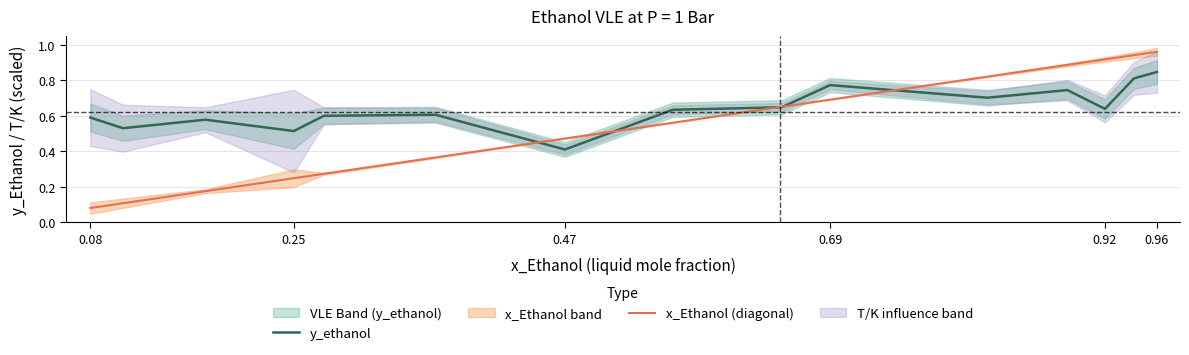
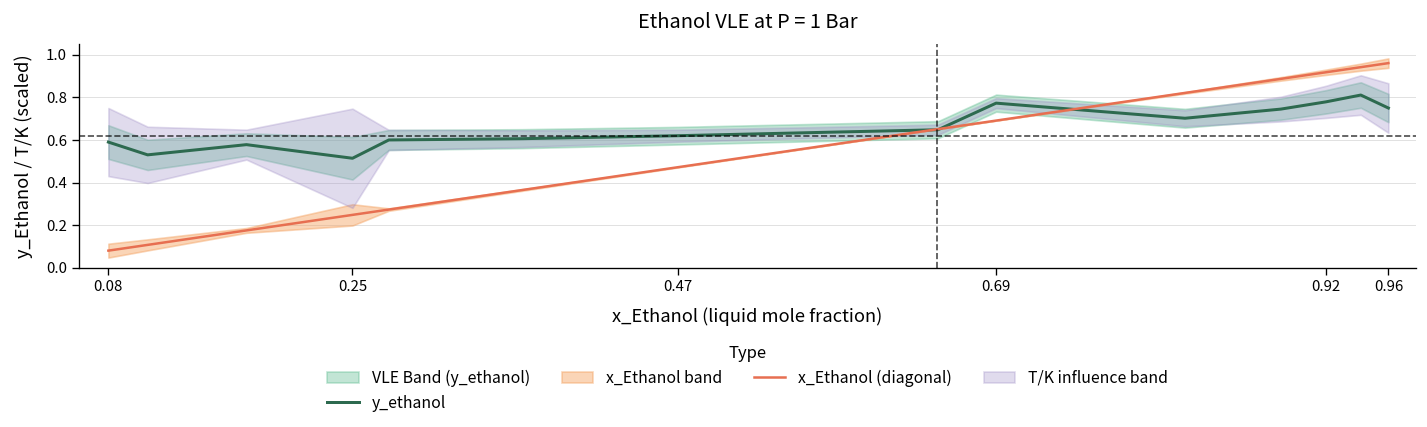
  {
    "y_ethanol": {
      "0.08": 0.59,
      "0.25": 0.51,
-     "0.47": 0.41,
+     "0.47": 0.62,
      "0.69": 0.77,
-     "0.92": 0.64,
-     "0.96": 0.85
+     "0.92": 0.78,
+     "0.96": 0.75
    }
  }
